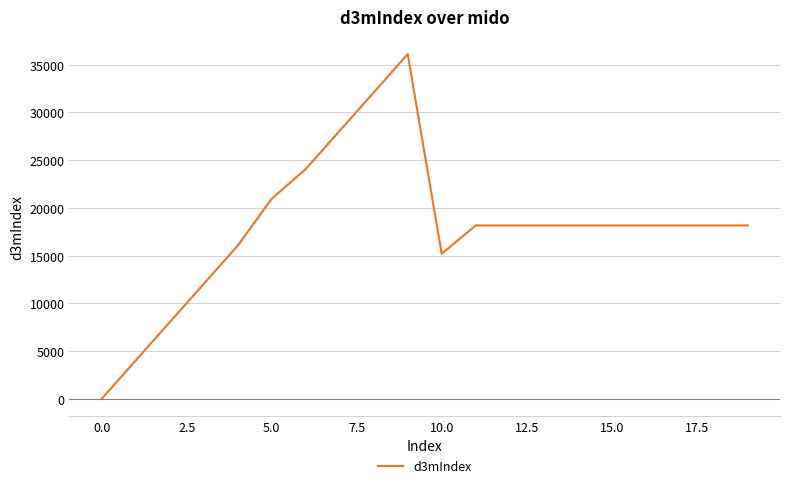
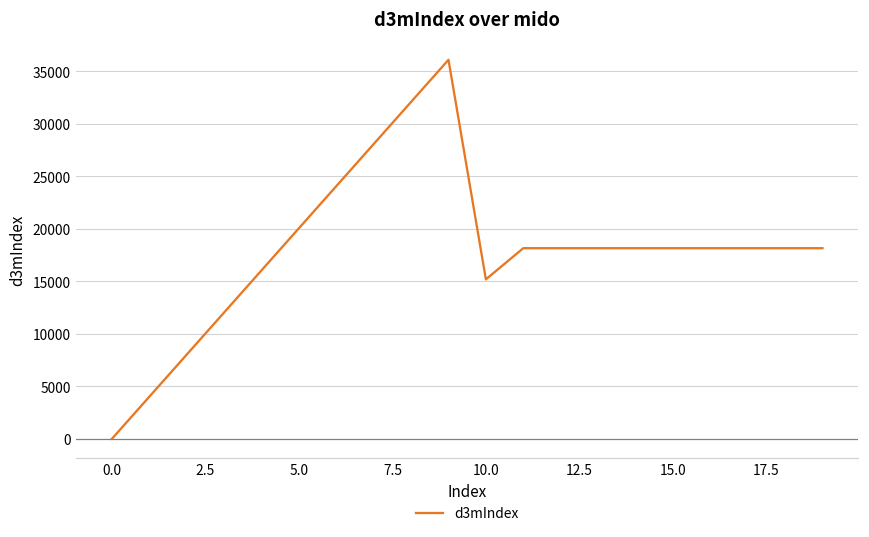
  {
    "0.0": 0,
-   "5.0": 21000,
+   "5.0": 20000,
    "10.0": 15000,
    "15.0": 18000
  }
